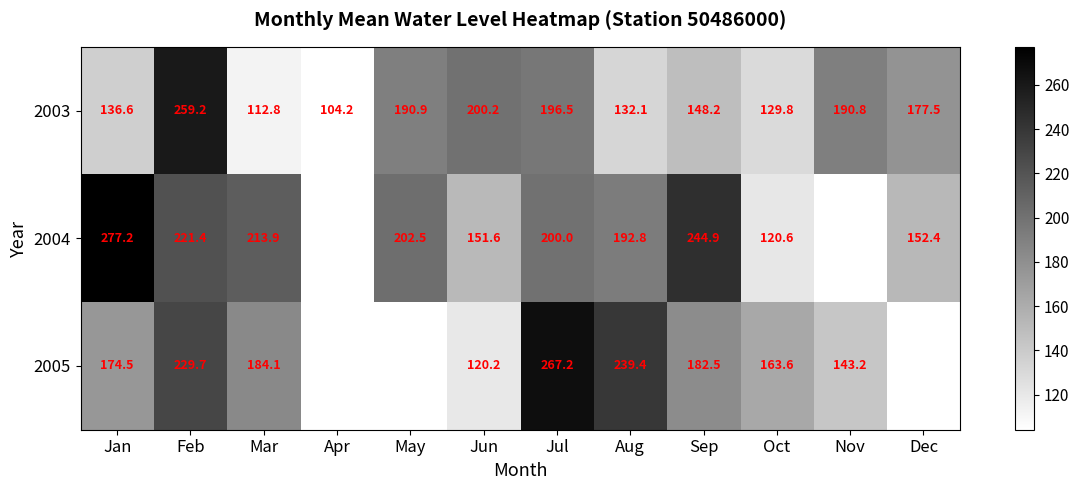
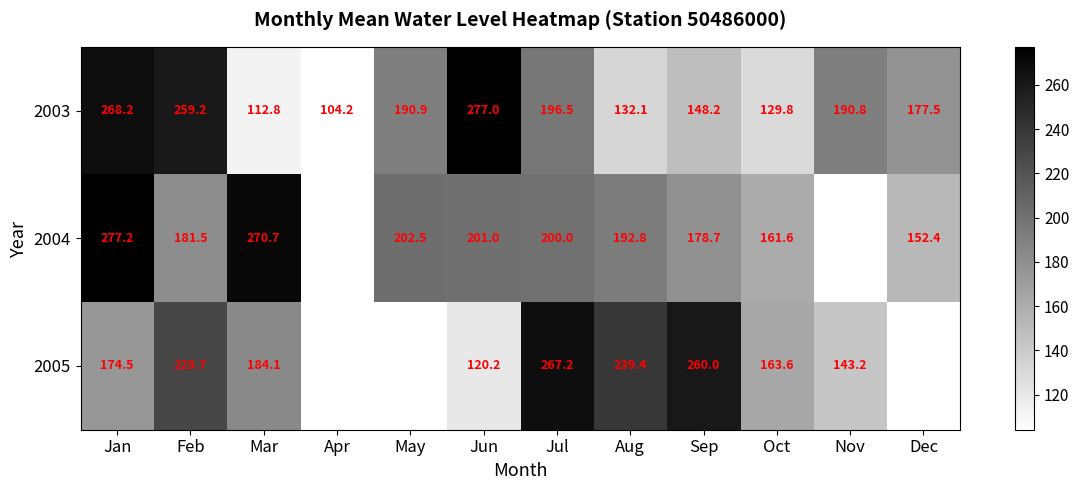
  {
    "2003": {
-     "Jan": 136.6,
+     "Jan": 268.2,
      "Feb": 259.2,
      "Mar": 112.8,
      "Apr": 104.2,
      "May": 190.9,
-     "Jun": 200.2,
+     "Jun": 277.0,
      "Jul": 196.5,
      "Aug": 132.1,
      "Sep": 148.2,
      "Oct": 129.8,
      "Nov": 190.8,
      "Dec": 177.5
    },
    "2004": {
      "Jan": 277.2,
-     "Feb": 221.4,
-     "Mar": 213.9,
+     "Feb": 181.5,
+     "Mar": 270.7,
      "May": 202.5,
-     "Jun": 151.6,
+     "Jun": 201.0,
      "Jul": 200.0,
      "Aug": 192.8,
-     "Sep": 244.9,
-     "Oct": 120.6,
+     "Sep": 178.7,
+     "Oct": 161.6,
      "Dec": 152.4
    },
    "2005": {
      "Jan": 174.5,
      "Feb": 229.7,
      "Mar": 184.1,
      "Jun": 120.2,
      "Jul": 267.2,
      "Aug": 239.4,
-     "Sep": 182.5,
+     "Sep": 260.0,
      "Oct": 163.6,
      "Nov": 143.2
    }
  }
